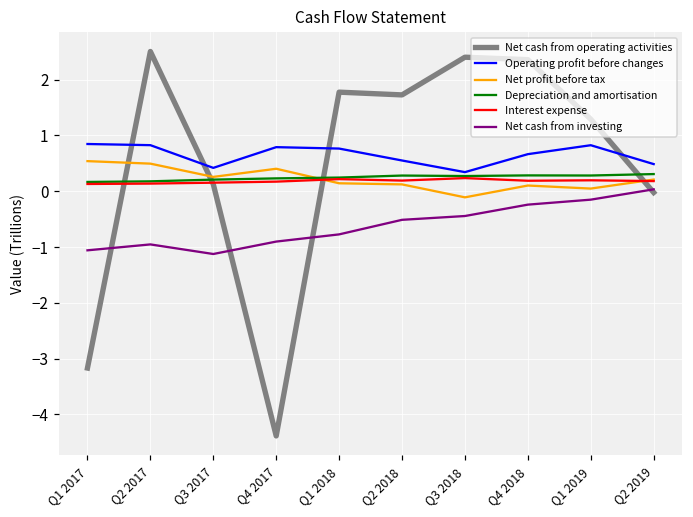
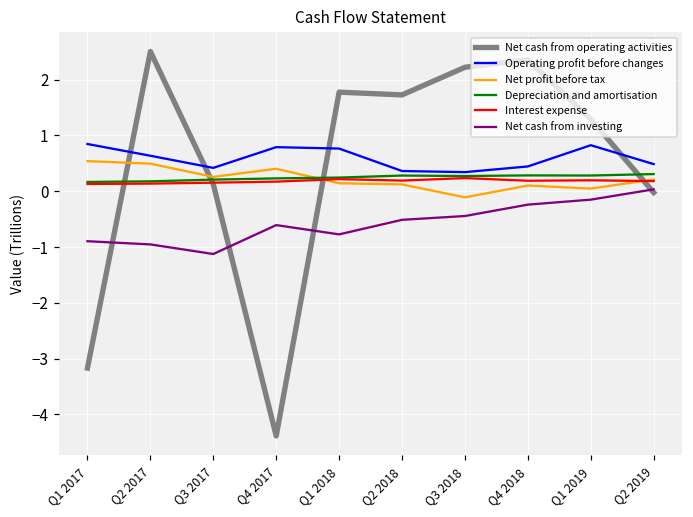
  {
    "Net cash from operating activities": {
      "Q1 2017": -3.2,
      "Q2 2017": 2.5,
      "Q4 2017": -4.4,
      "Q1 2018": 1.8,
      "Q2 2018": 1.7,
-     "Q3 2018": 2.4,
+     "Q3 2018": 2.2,
      "Q2 2019": 0.0
    },
    "Operating profit before changes": {
      "Q1 2017": 0.8,
-     "Q2 2017": 0.8,
+     "Q2 2017": 0.6,
      "Q3 2017": 0.4,
      "Q4 2017": 0.8,
      "Q1 2018": 0.8,
-     "Q2 2018": 0.5,
+     "Q2 2018": 0.4,
      "Q3 2018": 0.3,
-     "Q4 2018": 0.7,
+     "Q4 2018": 0.4,
      "Q1 2019": 0.8,
      "Q2 2019": 0.5
    },
    "Net profit before tax": {
      "Q1 2017": 0.5,
      "Q2 2017": 0.5,
      "Q4 2017": 0.4,
      "Q1 2018": 0.1,
      "Q2 2018": 0.1,
      "Q3 2018": -0.1,
      "Q4 2018": 0.1,
      "Q1 2019": 0.0
    },
    "Depreciation and amortisation": {
      "Q4 2017": 0.2,
      "Q2 2018": 0.3,
      "Q4 2018": 0.3,
      "Q1 2019": 0.3,
      "Q2 2019": 0.3
    },
    "Interest expense": {
      "Q4 2017": 0.2,
      "Q2 2018": 0.2,
      "Q4 2018": 0.2,
      "Q1 2019": 0.2
    },
    "Net cash from investing": {
-     "Q1 2017": -1.1,
+     "Q1 2017": -0.9,
      "Q2 2017": -1.0,
      "Q3 2017": -1.1,
-     "Q4 2017": -0.9,
+     "Q4 2017": -0.6,
      "Q1 2018": -0.8,
      "Q2 2018": -0.5,
      "Q3 2018": -0.4,
      "Q4 2018": -0.2,
      "Q1 2019": -0.2,
      "Q2 2019": 0.0
    }
  }
